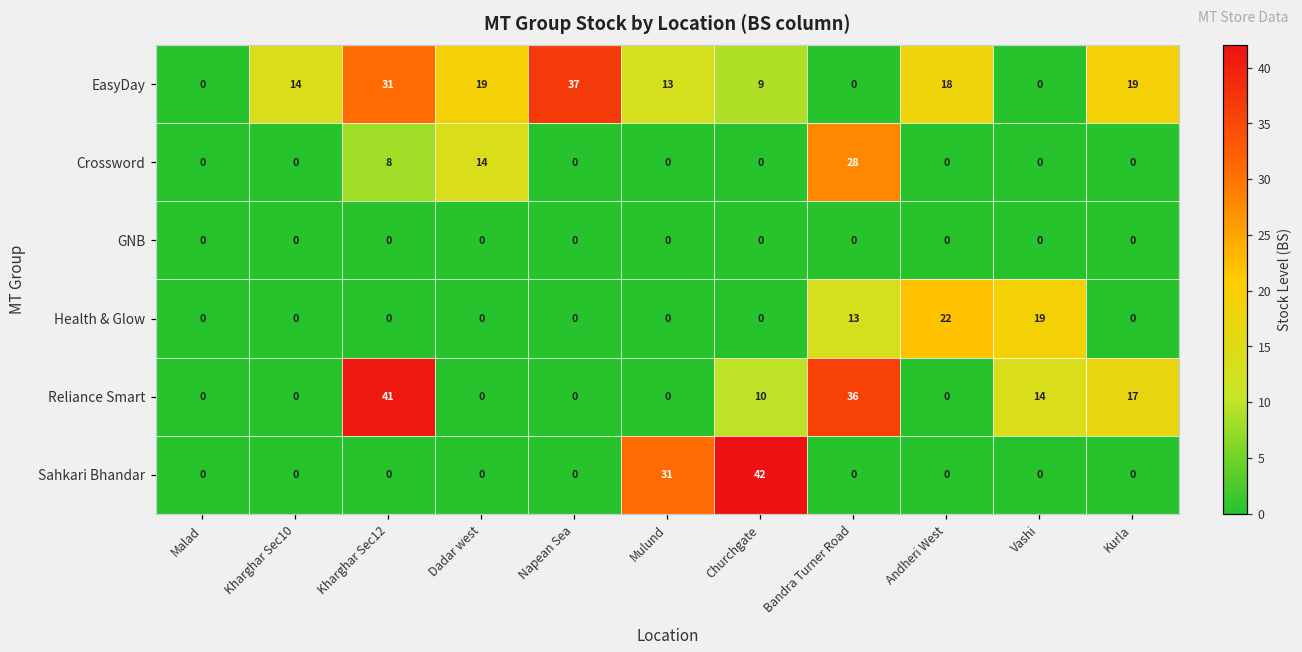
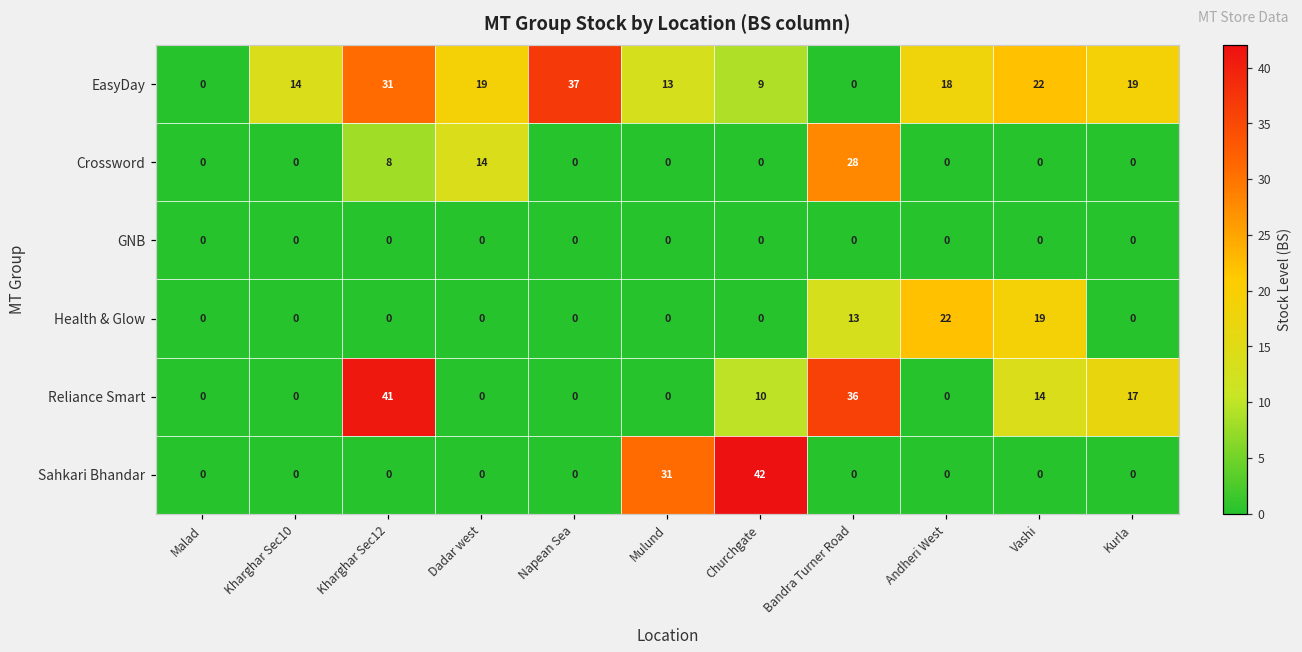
  {
    "EasyDay": {
      "Malad": 0,
      "Kharghar Sec10": 14,
      "Kharghar Sec12": 31,
      "Dadar west": 19,
      "Napean Sea": 37,
      "Mulund": 13,
      "Churchgate": 9,
      "Bandra Turner Road": 0,
      "Andheri West": 18,
-     "Vashi": 0,
+     "Vashi": 22,
      "Kurla": 19
    },
    "Crossword": {
      "Malad": 0,
      "Kharghar Sec10": 0,
      "Kharghar Sec12": 8,
      "Dadar west": 14,
      "Napean Sea": 0,
      "Mulund": 0,
      "Churchgate": 0,
      "Bandra Turner Road": 28,
      "Andheri West": 0,
      "Vashi": 0,
      "Kurla": 0
    },
    "GNB": {
      "Malad": 0,
      "Kharghar Sec10": 0,
      "Kharghar Sec12": 0,
      "Dadar west": 0,
      "Napean Sea": 0,
      "Mulund": 0,
      "Churchgate": 0,
      "Bandra Turner Road": 0,
      "Andheri West": 0,
      "Vashi": 0,
      "Kurla": 0
    },
    "Health & Glow": {
      "Malad": 0,
      "Kharghar Sec10": 0,
      "Kharghar Sec12": 0,
      "Dadar west": 0,
      "Napean Sea": 0,
      "Mulund": 0,
      "Churchgate": 0,
      "Bandra Turner Road": 13,
      "Andheri West": 22,
      "Vashi": 19,
      "Kurla": 0
    },
    "Reliance Smart": {
      "Malad": 0,
      "Kharghar Sec10": 0,
      "Kharghar Sec12": 41,
      "Dadar west": 0,
      "Napean Sea": 0,
      "Mulund": 0,
      "Churchgate": 10,
      "Bandra Turner Road": 36,
      "Andheri West": 0,
      "Vashi": 14,
      "Kurla": 17
    },
    "Sahkari Bhandar": {
      "Malad": 0,
      "Kharghar Sec10": 0,
      "Kharghar Sec12": 0,
      "Dadar west": 0,
      "Napean Sea": 0,
      "Mulund": 31,
      "Churchgate": 42,
      "Bandra Turner Road": 0,
      "Andheri West": 0,
      "Vashi": 0,
      "Kurla": 0
    }
  }
